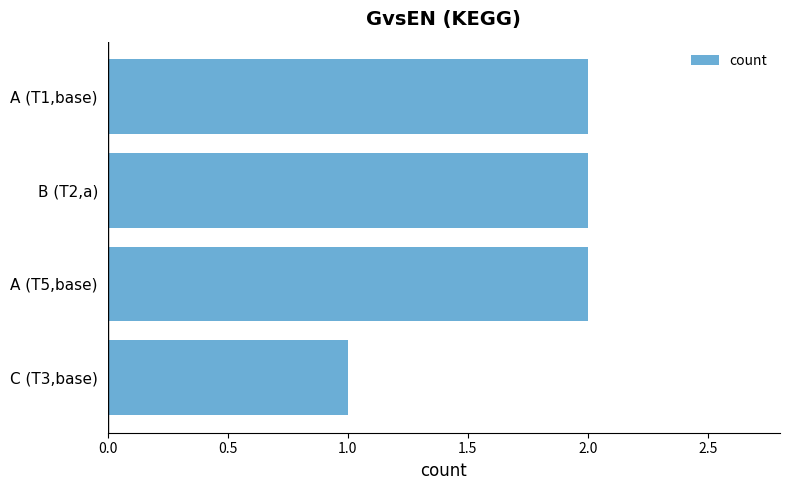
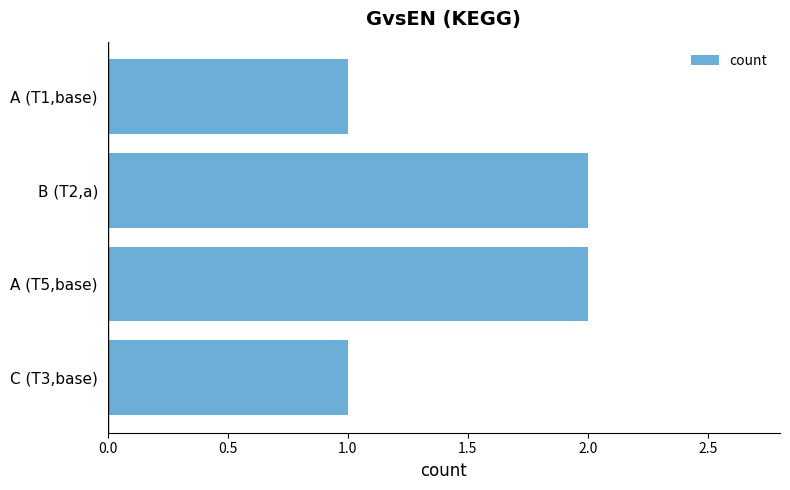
  {
-   "A (T1,base)": 2,
+   "A (T1,base)": 1,
    "B (T2,a)": 2,
    "A (T5,base)": 2,
    "C (T3,base)": 1
  }
